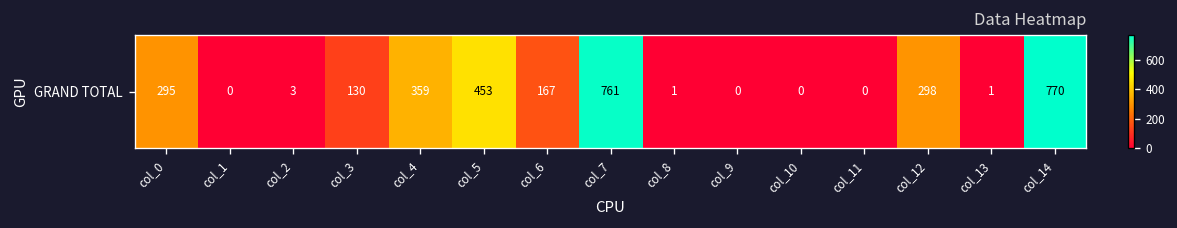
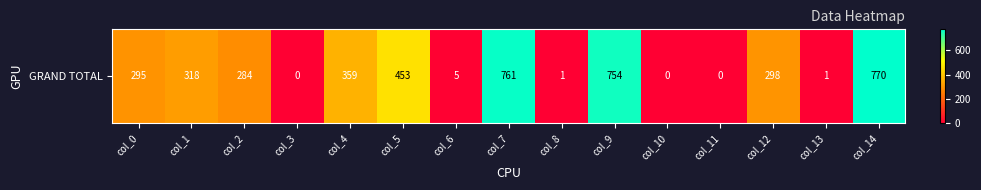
  {
    "GRAND TOTAL": {
      "col_0": 295,
-     "col_1": 0,
-     "col_2": 3,
-     "col_3": 130,
+     "col_1": 318,
+     "col_2": 284,
+     "col_3": 0,
      "col_4": 359,
      "col_5": 453,
-     "col_6": 167,
+     "col_6": 5,
      "col_7": 761,
      "col_8": 1,
-     "col_9": 0,
+     "col_9": 754,
      "col_10": 0,
      "col_11": 0,
      "col_12": 298,
      "col_13": 1,
      "col_14": 770
    }
  }
